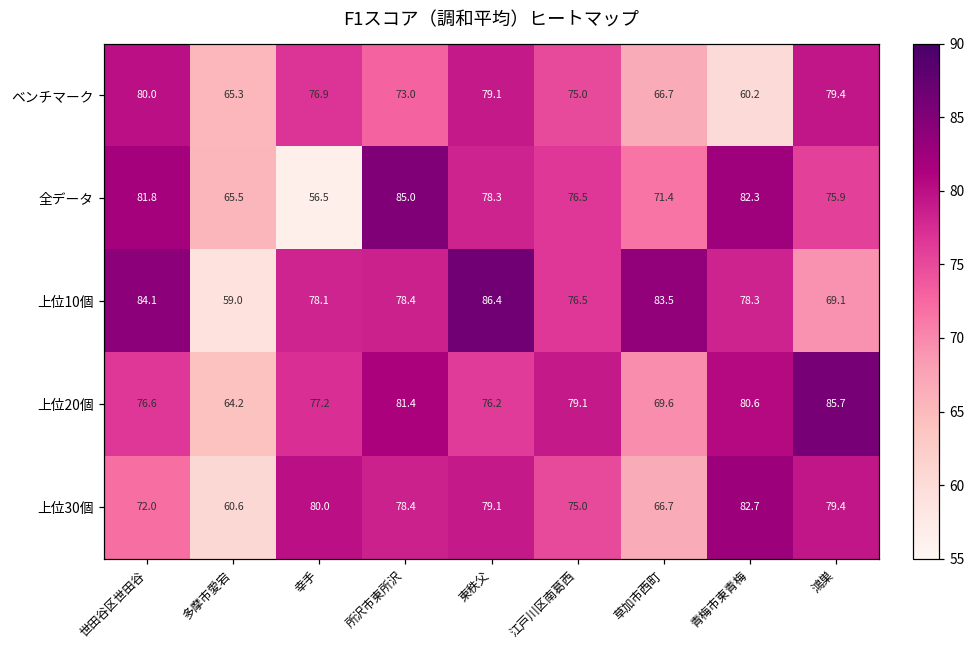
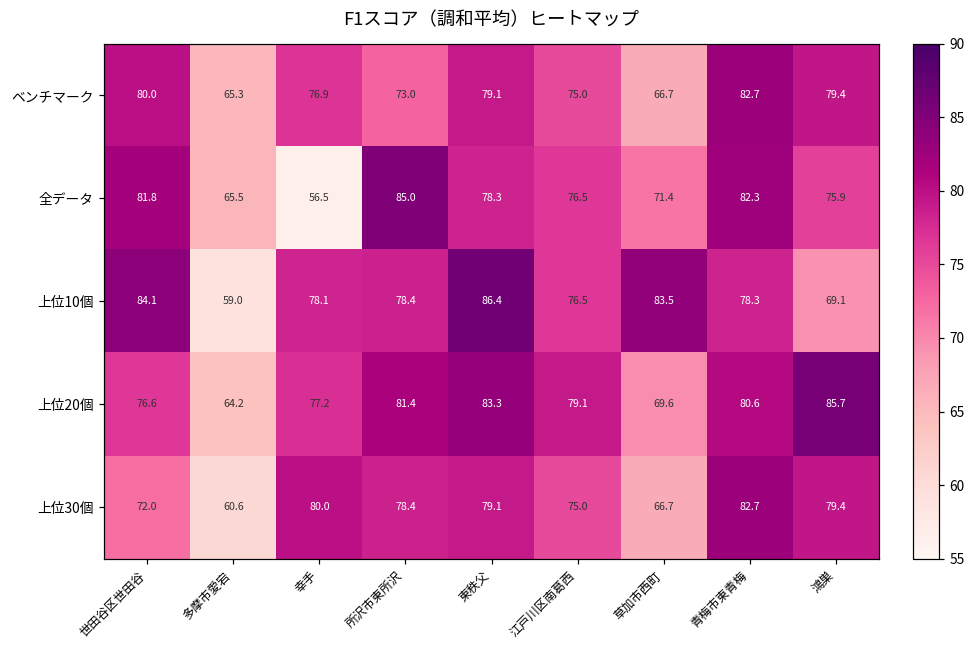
  {
    "ベンチマーク": {
      "世田谷区世田谷": 80.0,
      "多摩市愛宕": 65.3,
      "幸手": 76.9,
      "所沢市東所沢": 73.0,
      "東秩父": 79.1,
      "江戸川区南葛西": 75.0,
      "草加市西町": 66.7,
-     "青梅市東青梅": 60.2,
+     "青梅市東青梅": 82.7,
      "鴻巣": 79.4
    },
    "全データ": {
      "世田谷区世田谷": 81.8,
      "多摩市愛宕": 65.5,
      "幸手": 56.5,
      "所沢市東所沢": 85.0,
      "東秩父": 78.3,
      "江戸川区南葛西": 76.5,
      "草加市西町": 71.4,
      "青梅市東青梅": 82.3,
      "鴻巣": 75.9
    },
    "上位10個": {
      "世田谷区世田谷": 84.1,
      "多摩市愛宕": 59.0,
      "幸手": 78.1,
      "所沢市東所沢": 78.4,
      "東秩父": 86.4,
      "江戸川区南葛西": 76.5,
      "草加市西町": 83.5,
      "青梅市東青梅": 78.3,
      "鴻巣": 69.1
    },
    "上位20個": {
      "世田谷区世田谷": 76.6,
      "多摩市愛宕": 64.2,
      "幸手": 77.2,
      "所沢市東所沢": 81.4,
-     "東秩父": 76.2,
+     "東秩父": 83.3,
      "江戸川区南葛西": 79.1,
      "草加市西町": 69.6,
      "青梅市東青梅": 80.6,
      "鴻巣": 85.7
    },
    "上位30個": {
      "世田谷区世田谷": 72.0,
      "多摩市愛宕": 60.6,
      "幸手": 80.0,
      "所沢市東所沢": 78.4,
      "東秩父": 79.1,
      "江戸川区南葛西": 75.0,
      "草加市西町": 66.7,
      "青梅市東青梅": 82.7,
      "鴻巣": 79.4
    }
  }
